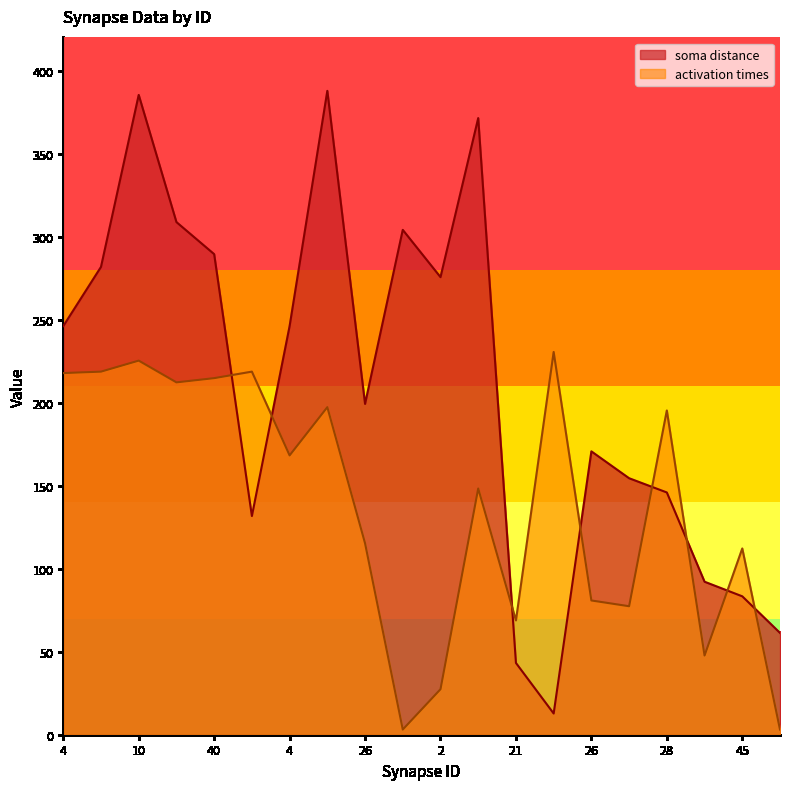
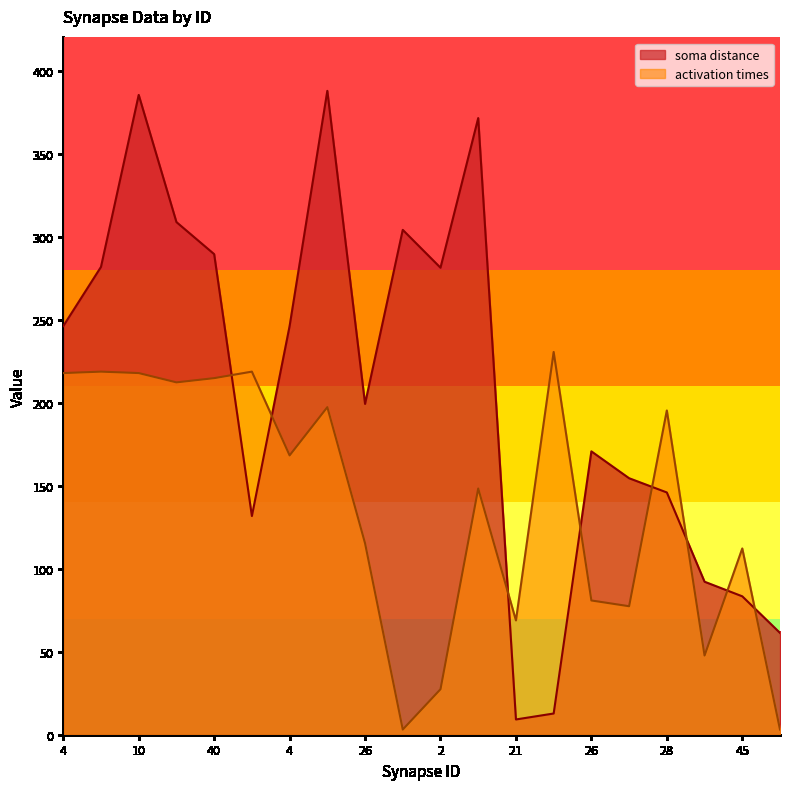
  {
    "soma distance": {
      "10": 385,
      "40": 289,
-     "2": 276,
-     "21": 43,
+     "2": 281,
+     "21": 9,
      "28": 146,
      "45": 83
    },
    "activation times": {
-     "10": 225,
+     "10": 218,
      "40": 215,
      "2": 27,
      "21": 69,
      "28": 195,
      "45": 112
    }
  }
